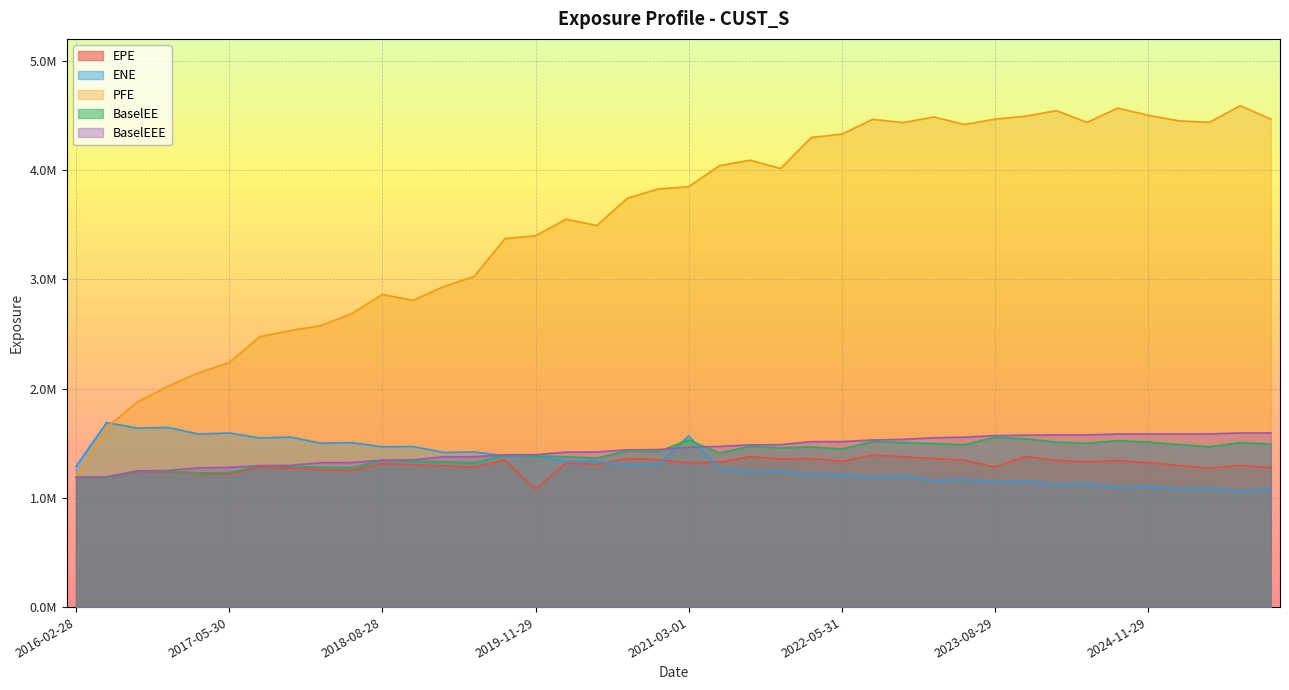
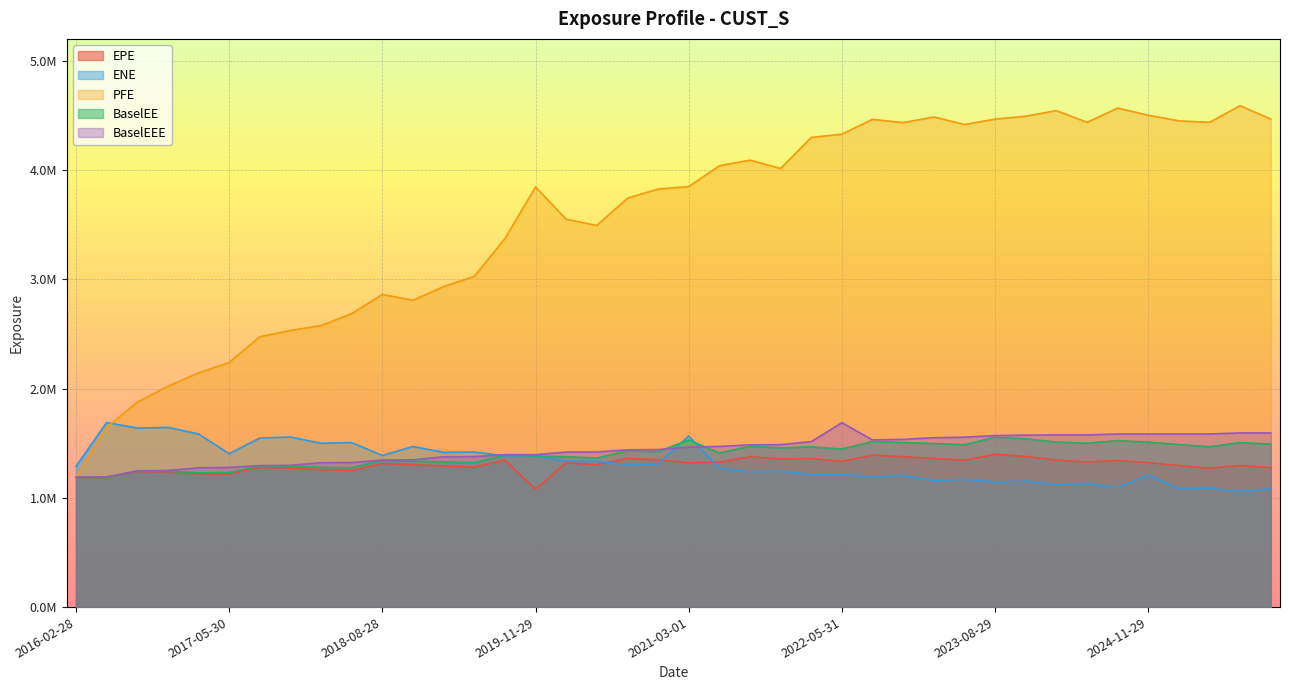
  {
    "EPE": {
      "2018-08-28": 1310000,
      "2019-11-29": 1080000,
      "2021-03-01": 1320000,
      "2022-05-31": 1330000,
-     "2023-08-29": 1280000,
+     "2023-08-29": 1400000,
      "2024-11-29": 1320000
    },
    "ENE": {
      "2016-02-28": 1290000,
-     "2017-05-30": 1590000,
-     "2018-08-28": 1470000,
+     "2017-05-30": 1400000,
+     "2018-08-28": 1390000,
      "2021-03-01": 1570000,
      "2022-05-31": 1210000,
      "2023-08-29": 1150000,
-     "2024-11-29": 1100000
+     "2024-11-29": 1210000
    },
    "PFE": {
      "2017-05-30": 2240000,
      "2018-08-28": 2860000,
-     "2019-11-29": 3400000,
+     "2019-11-29": 3840000,
      "2021-03-01": 3850000,
      "2022-05-31": 4330000,
      "2023-08-29": 4470000,
      "2024-11-29": 4500000
    },
    "BaselEE": {
      "2021-03-01": 1530000,
      "2022-05-31": 1450000,
      "2024-11-29": 1510000
    },
    "BaselEEE": {
      "2017-05-30": 1280000,
      "2021-03-01": 1460000,
-     "2022-05-31": 1510000,
+     "2022-05-31": 1690000,
      "2024-11-29": 1580000
    }
  }
